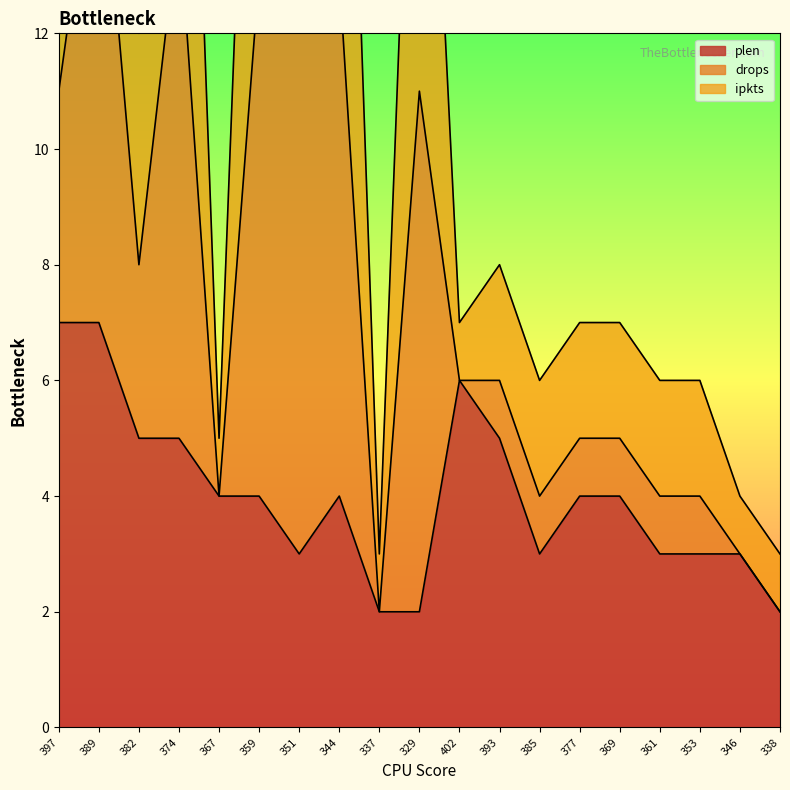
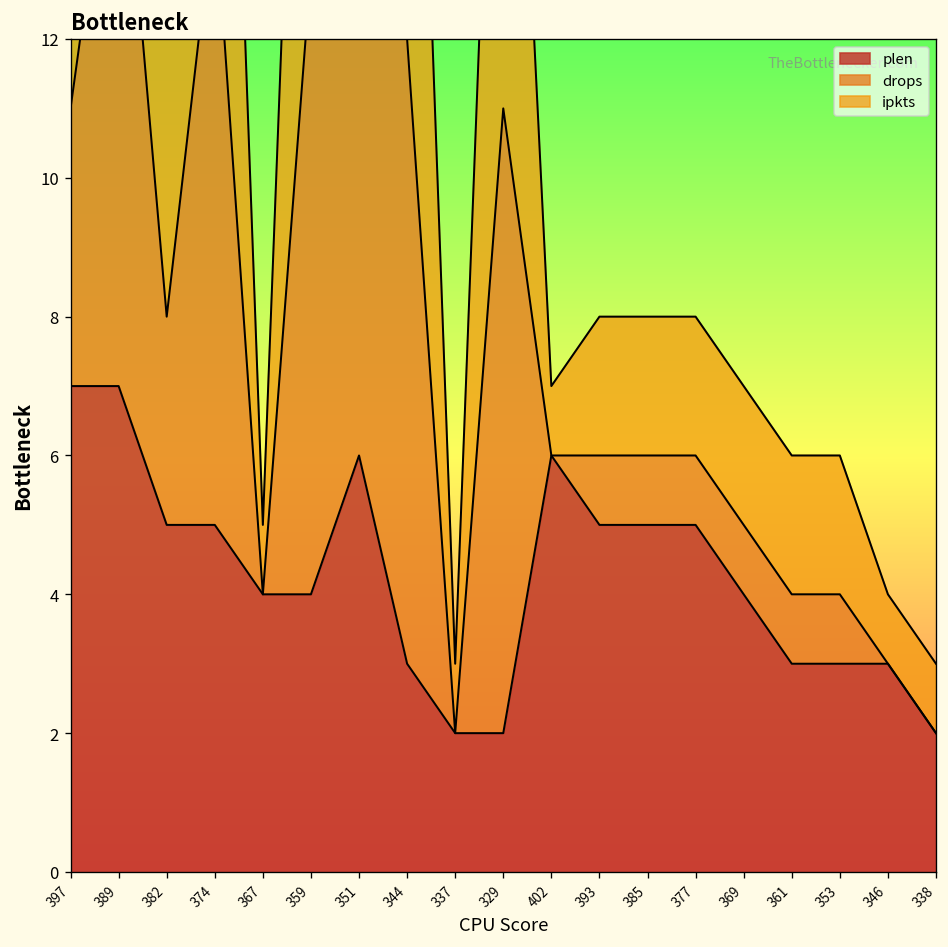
  {
    "plen": {
      "397": 7,
      "389": 7,
      "382": 5,
      "374": 5,
      "359": 4,
-     "351": 3,
-     "344": 4,
+     "351": 6,
+     "344": 3,
      "329": 2,
      "393": 5,
-     "385": 3,
-     "377": 4,
+     "385": 5,
+     "377": 5,
      "369": 4,
      "361": 3,
      "353": 3
    }
  }
